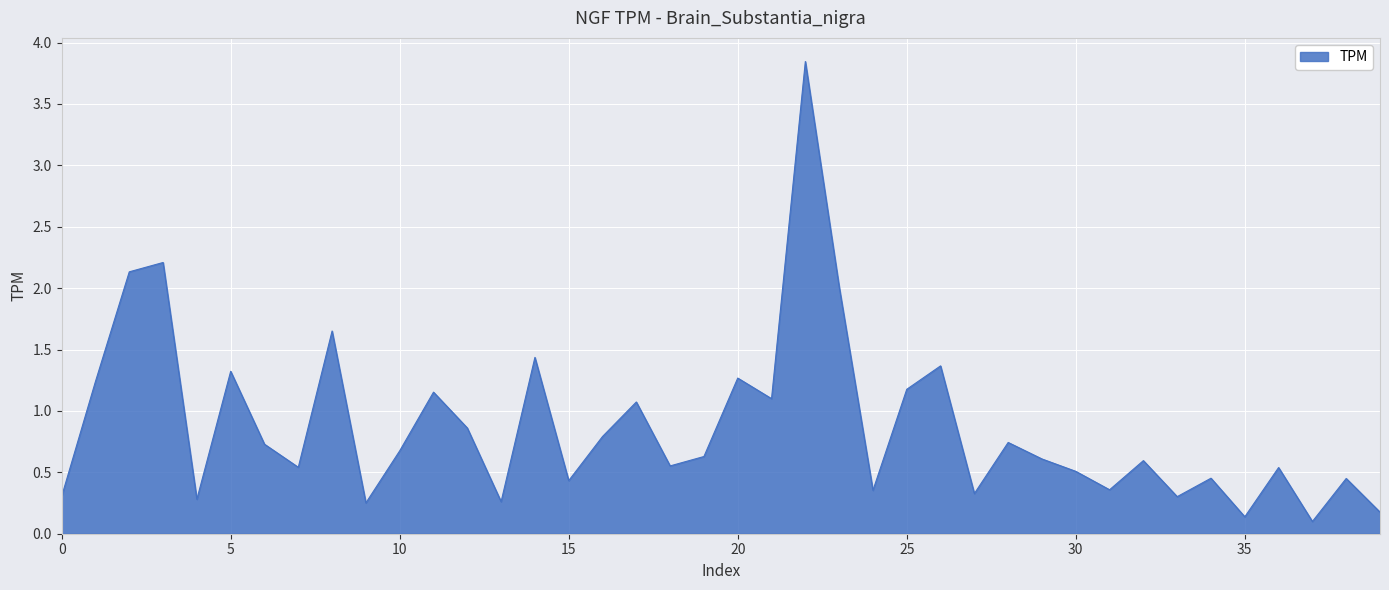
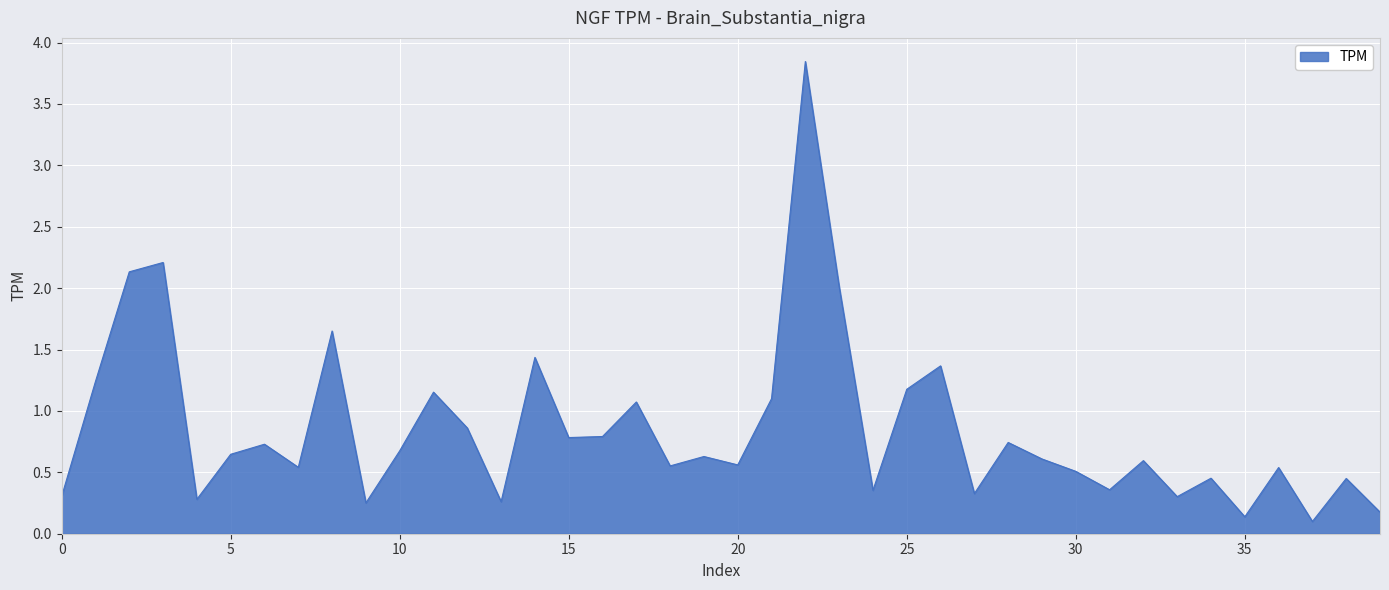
  {
    "0": 0.30,
-   "5": 1.32,
+   "5": 0.65,
    "10": 0.68,
-   "15": 0.43,
-   "20": 1.27,
+   "15": 0.78,
+   "20": 0.56,
    "25": 1.18,
    "30": 0.51,
    "35": 0.14
  }
